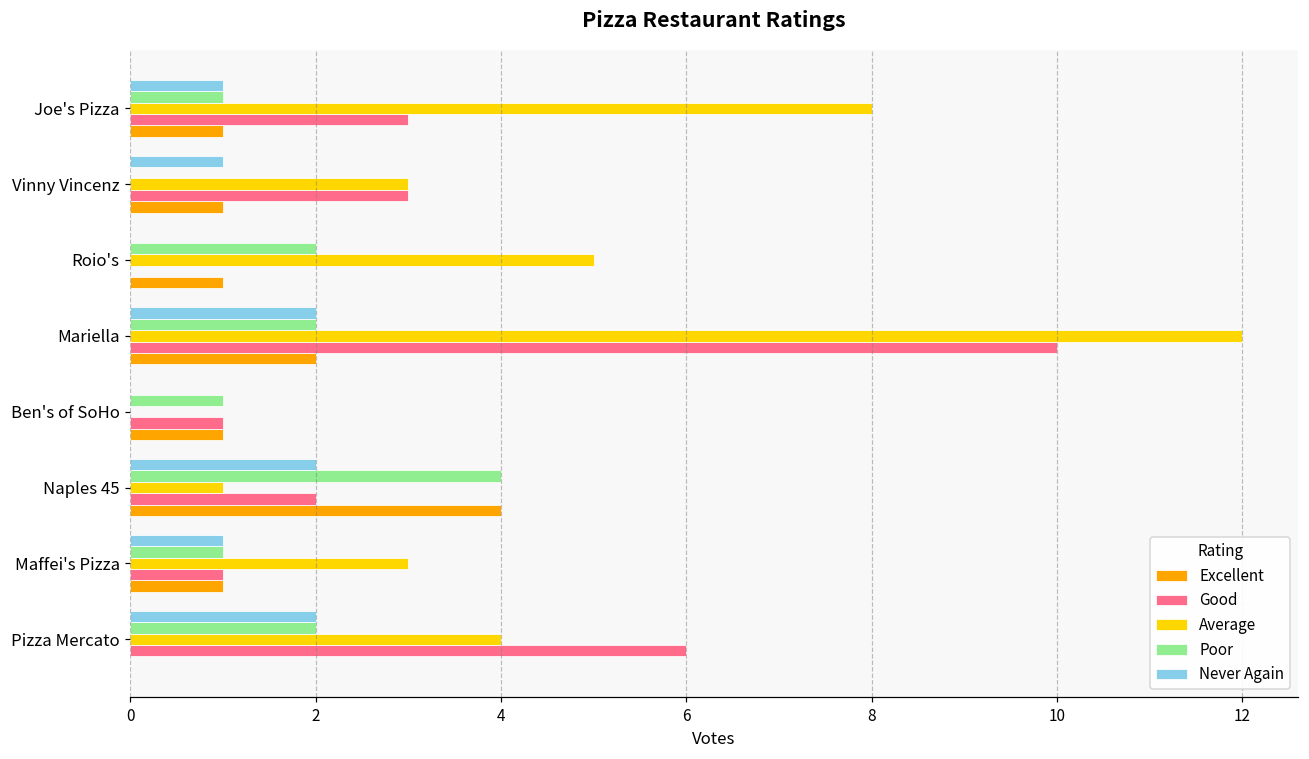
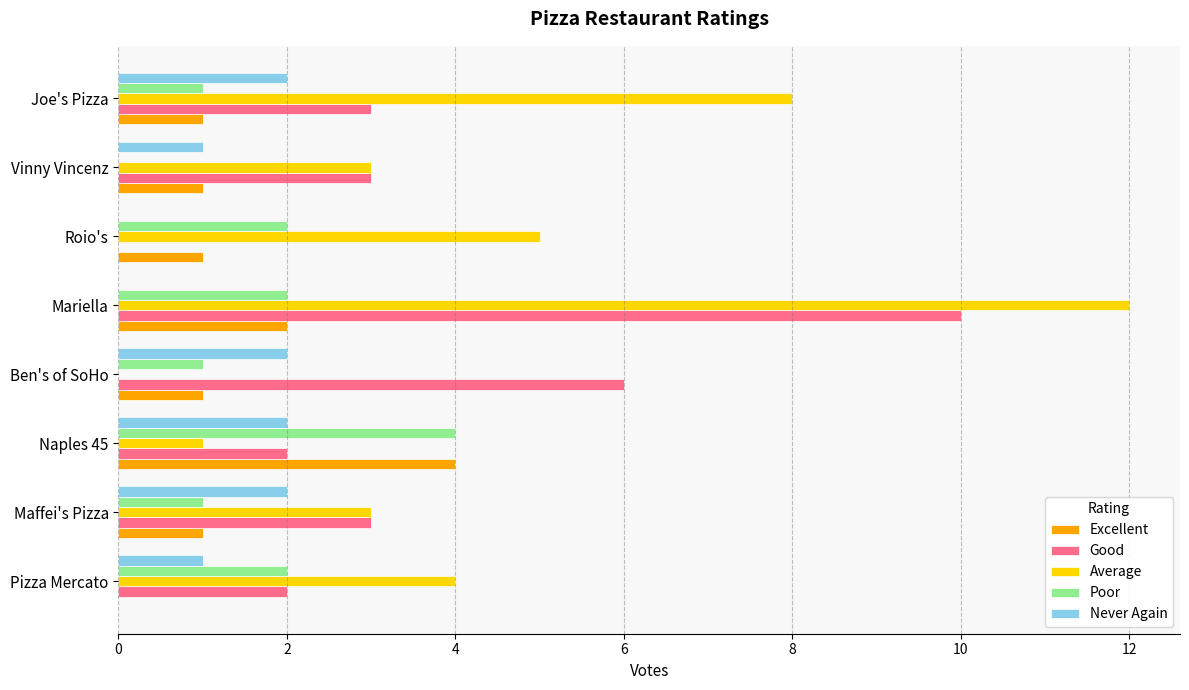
  {
    "Good": {
      "Joe's Pizza": 3,
      "Vinny Vincenz": 3,
      "Roio's": 0,
      "Mariella": 10,
-     "Ben's of SoHo": 1,
+     "Ben's of SoHo": 6,
      "Naples 45": 2,
-     "Maffei's Pizza": 1,
-     "Pizza Mercato": 6
+     "Maffei's Pizza": 3,
+     "Pizza Mercato": 2
    },
    "Poor": {
      "Joe's Pizza": 1,
      "Vinny Vincenz": 0,
      "Roio's": 2,
      "Mariella": 2,
      "Ben's of SoHo": 1,
      "Naples 45": 4,
      "Maffei's Pizza": 1,
      "Pizza Mercato": 2
    },
    "Never Again": {
-     "Joe's Pizza": 1,
+     "Joe's Pizza": 2,
      "Vinny Vincenz": 1,
      "Roio's": 0,
-     "Mariella": 2,
-     "Ben's of SoHo": 0,
+     "Mariella": 0,
+     "Ben's of SoHo": 2,
      "Naples 45": 2,
-     "Maffei's Pizza": 1,
-     "Pizza Mercato": 2
+     "Maffei's Pizza": 2,
+     "Pizza Mercato": 1
    }
  }
